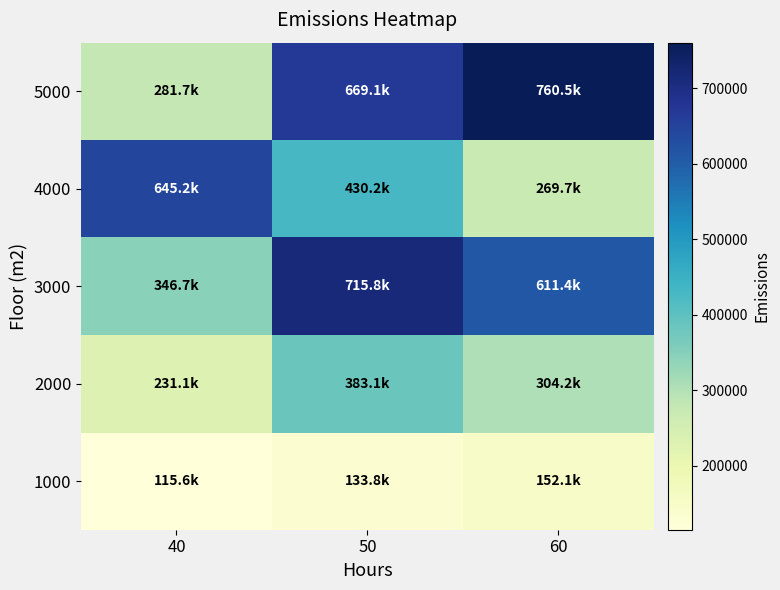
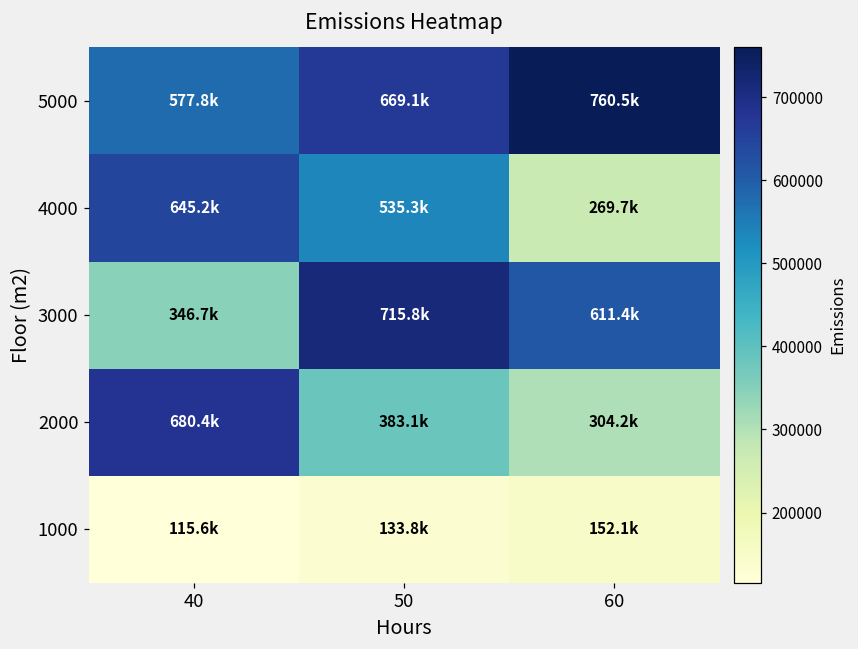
  {
    "5000": {
-     "40": "281.7k",
+     "40": "577.8k",
      "50": "669.1k",
      "60": "760.5k"
    },
    "4000": {
      "40": "645.2k",
-     "50": "430.2k",
+     "50": "535.3k",
      "60": "269.7k"
    },
    "3000": {
      "40": "346.7k",
      "50": "715.8k",
      "60": "611.4k"
    },
    "2000": {
-     "40": "231.1k",
+     "40": "680.4k",
      "50": "383.1k",
      "60": "304.2k"
    },
    "1000": {
      "40": "115.6k",
      "50": "133.8k",
      "60": "152.1k"
    }
  }
